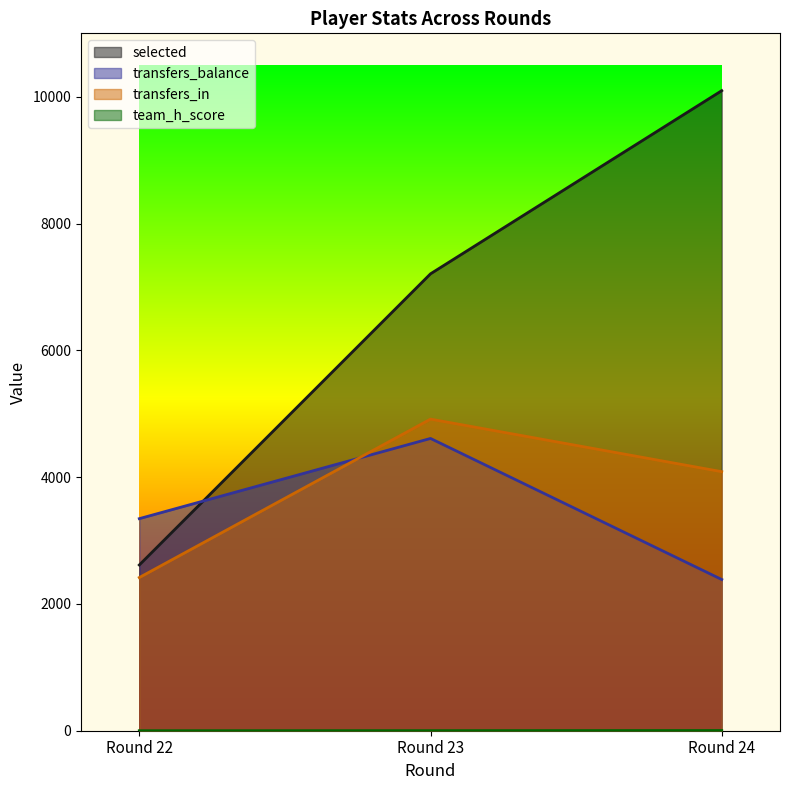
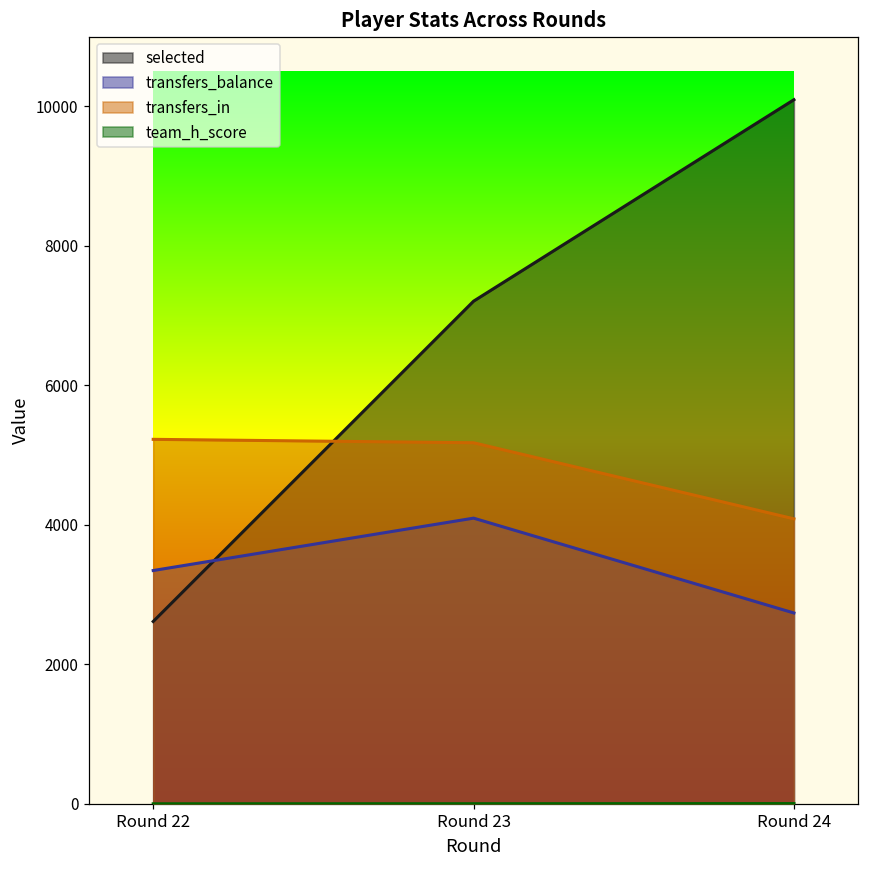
  {
    "selected": {
      "Round 22": 2600,
      "Round 23": 7200,
      "Round 24": 10100
    },
    "transfers_balance": {
      "Round 22": 3300,
-     "Round 23": 4600,
-     "Round 24": 2400
+     "Round 23": 4100,
+     "Round 24": 2700
    },
    "transfers_in": {
-     "Round 22": 2400,
-     "Round 23": 4900,
+     "Round 22": 5200,
+     "Round 23": 5200,
      "Round 24": 4100
    },
    "team_h_score": {
      "Round 22": 0,
      "Round 23": 0,
      "Round 24": 0
    }
  }
